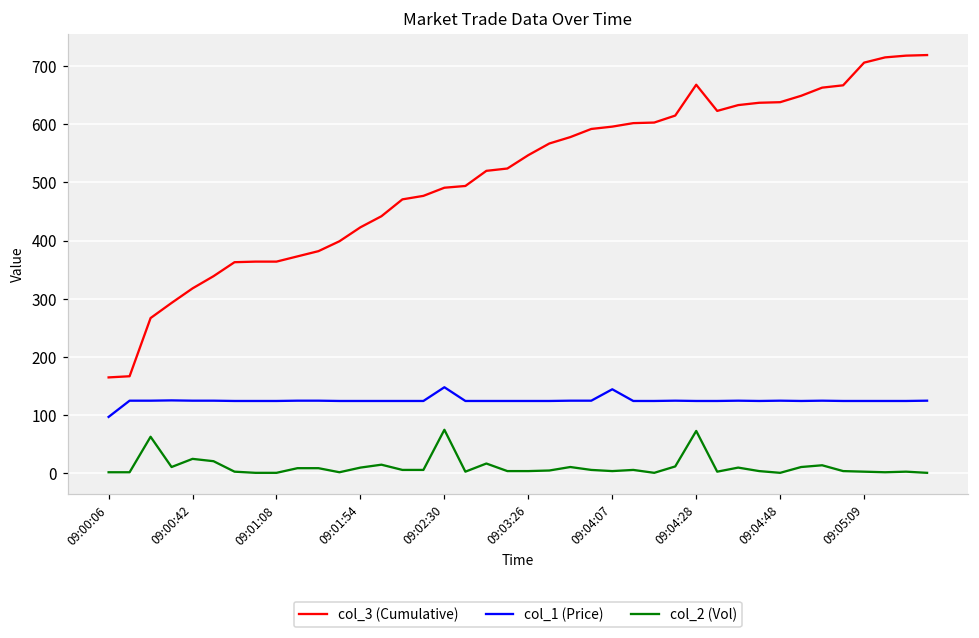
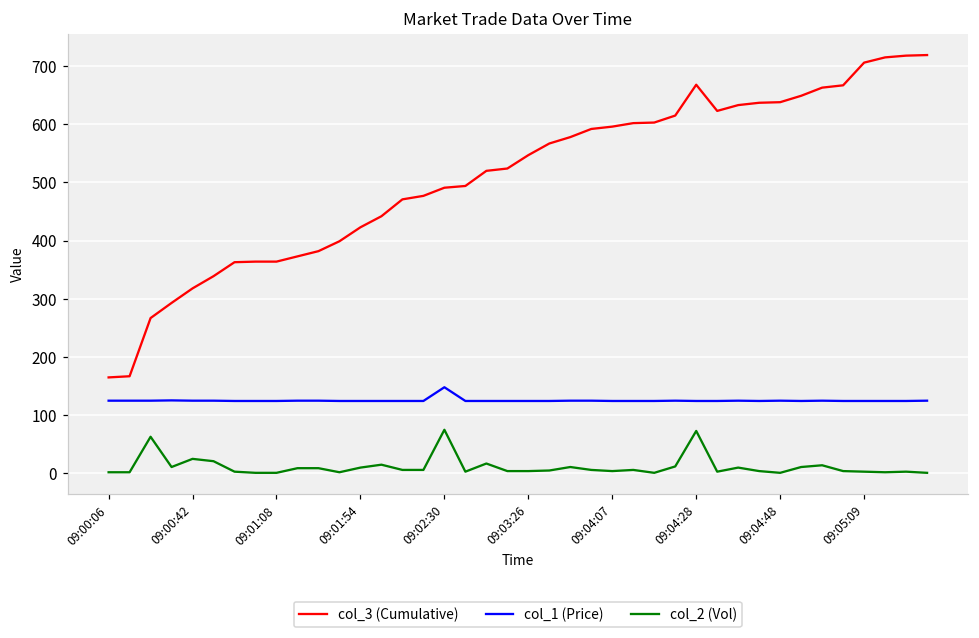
  {
    "col_3 (Cumulative)": {
      "09:00:06": 170,
      "09:00:42": 320,
      "09:01:08": 360,
      "09:01:54": 420,
      "09:02:30": 490,
      "09:03:26": 550,
      "09:04:07": 600,
      "09:04:28": 670,
      "09:04:48": 640,
      "09:05:09": 710
    },
    "col_1 (Price)": {
-     "09:00:06": 100,
+     "09:00:06": 130,
      "09:00:42": 130,
      "09:01:08": 120,
      "09:01:54": 120,
      "09:02:30": 150,
      "09:03:26": 120,
-     "09:04:07": 140,
+     "09:04:07": 120,
      "09:04:28": 120,
      "09:04:48": 130,
      "09:05:09": 120
    },
    "col_2 (Vol)": {
      "09:00:06": 0,
      "09:00:42": 30,
      "09:01:08": 0,
      "09:01:54": 10,
      "09:02:30": 80,
      "09:03:26": 0,
      "09:04:07": 0,
      "09:04:28": 70,
      "09:04:48": 0,
      "09:05:09": 0
    }
  }
